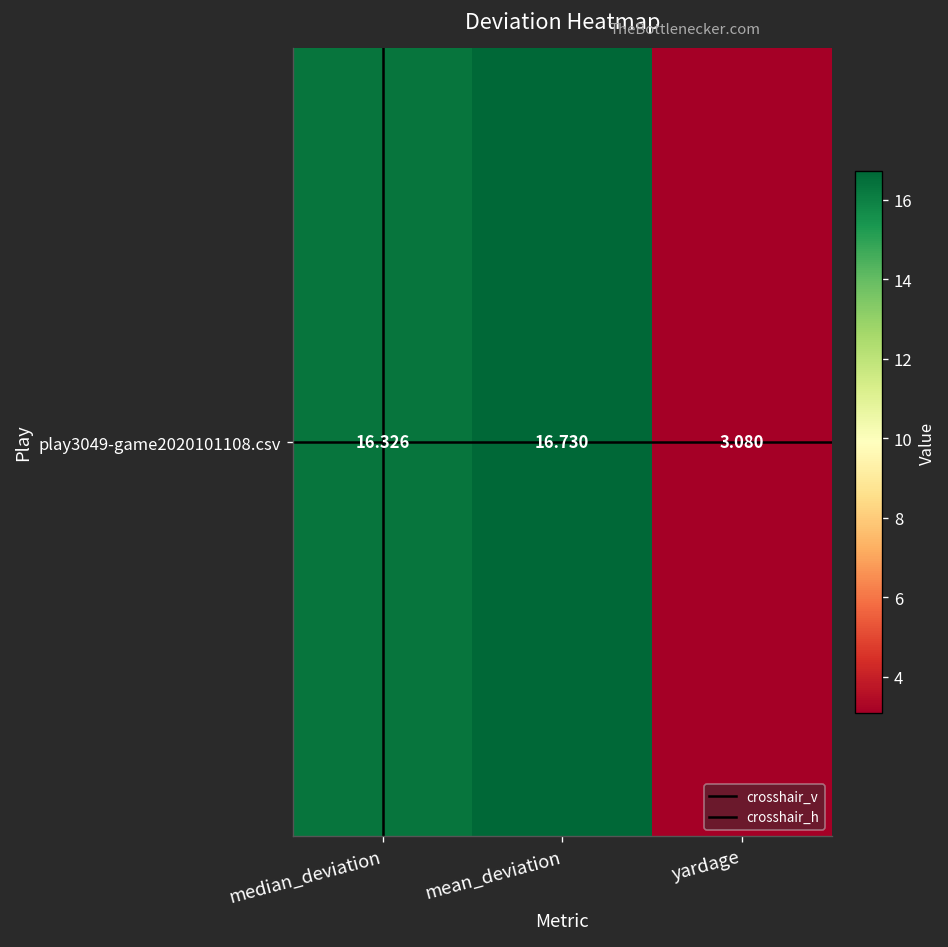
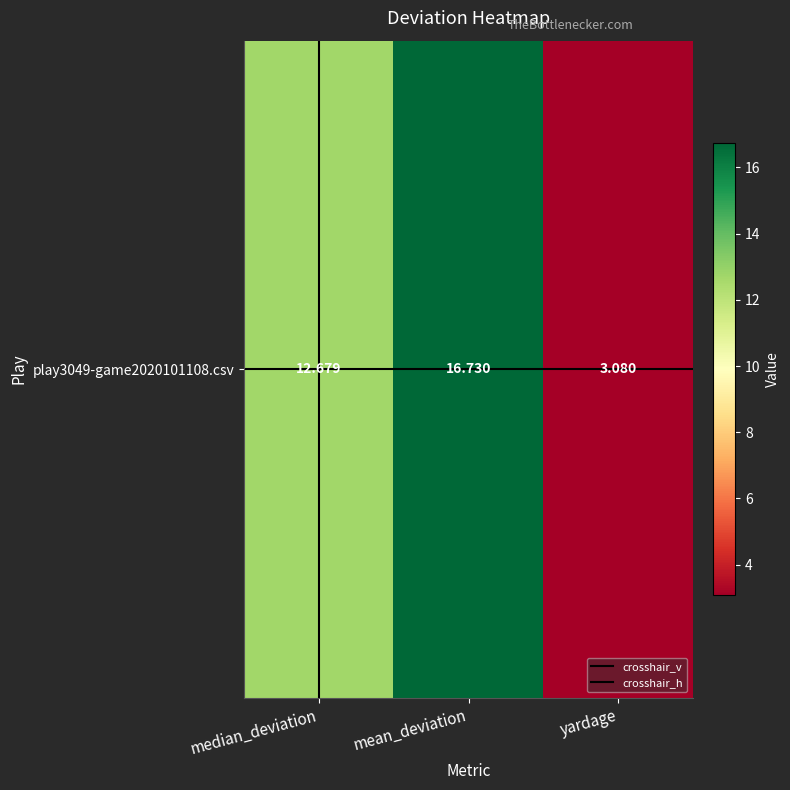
  {
    "play3049-game2020101108.csv": {
-     "median_deviation": 16.326,
+     "median_deviation": 12.679,
      "mean_deviation": 16.730,
      "yardage": 3.080
    }
  }
